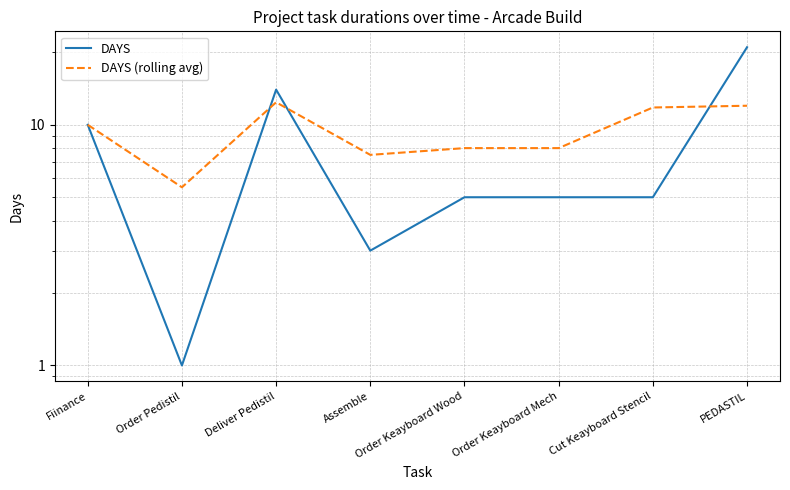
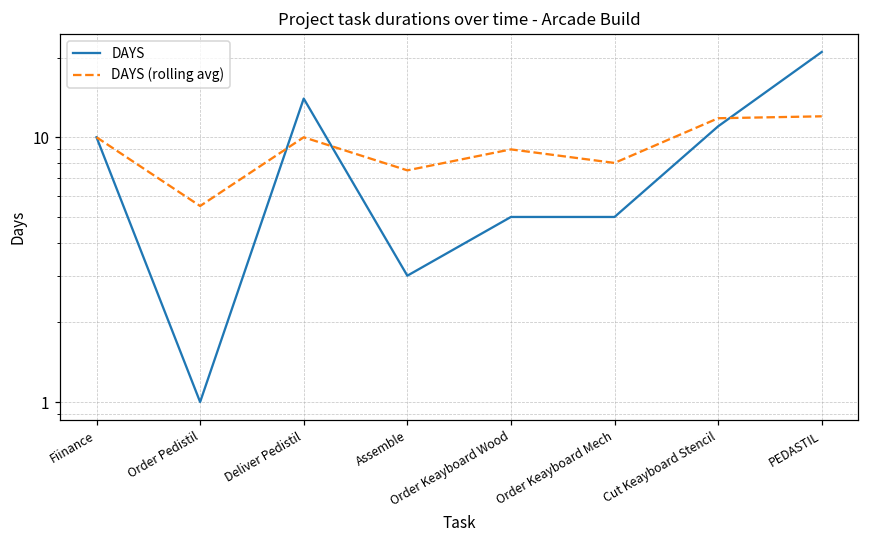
  {
    "DAYS": {
      "Order Pedistil": 1,
      "Deliver Pedistil": 14,
      "Assemble": 3,
      "Order Keayboard Wood": 5,
      "Order Keayboard Mech": 5,
-     "Cut Keayboard Stencil": 5,
+     "Cut Keayboard Stencil": 11,
      "PEDASTIL": 21
    },
    "DAYS (rolling avg)": {
      "Order Pedistil": 5.5,
-     "Deliver Pedistil": 12,
+     "Deliver Pedistil": 10.0,
      "Assemble": 7.5,
-     "Order Keayboard Wood": 8,
+     "Order Keayboard Wood": 9,
      "Order Keayboard Mech": 8.0,
      "Cut Keayboard Stencil": 12,
      "PEDASTIL": 12
    }
  }
